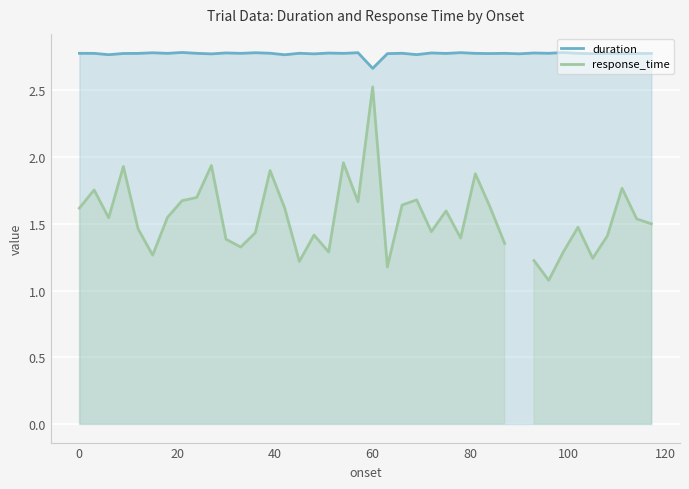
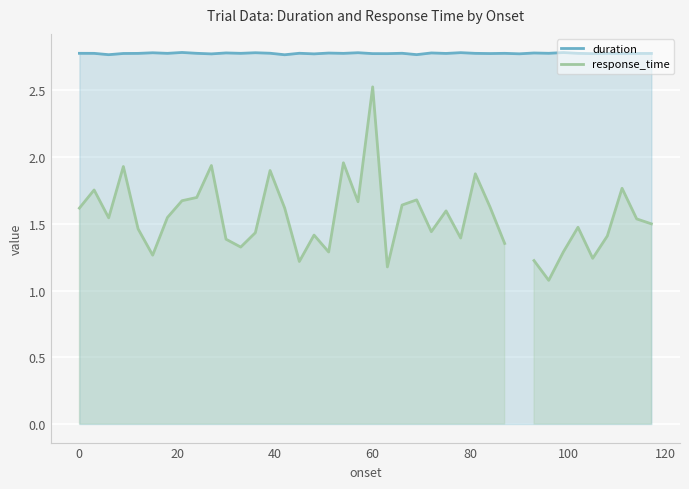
  {
    "duration": {
      "0": 2.78,
-     "60": 2.66
+     "60": 2.78
    },
    "response_time": {
      "0": 1.62,
      "60": 2.53
    }
  }
